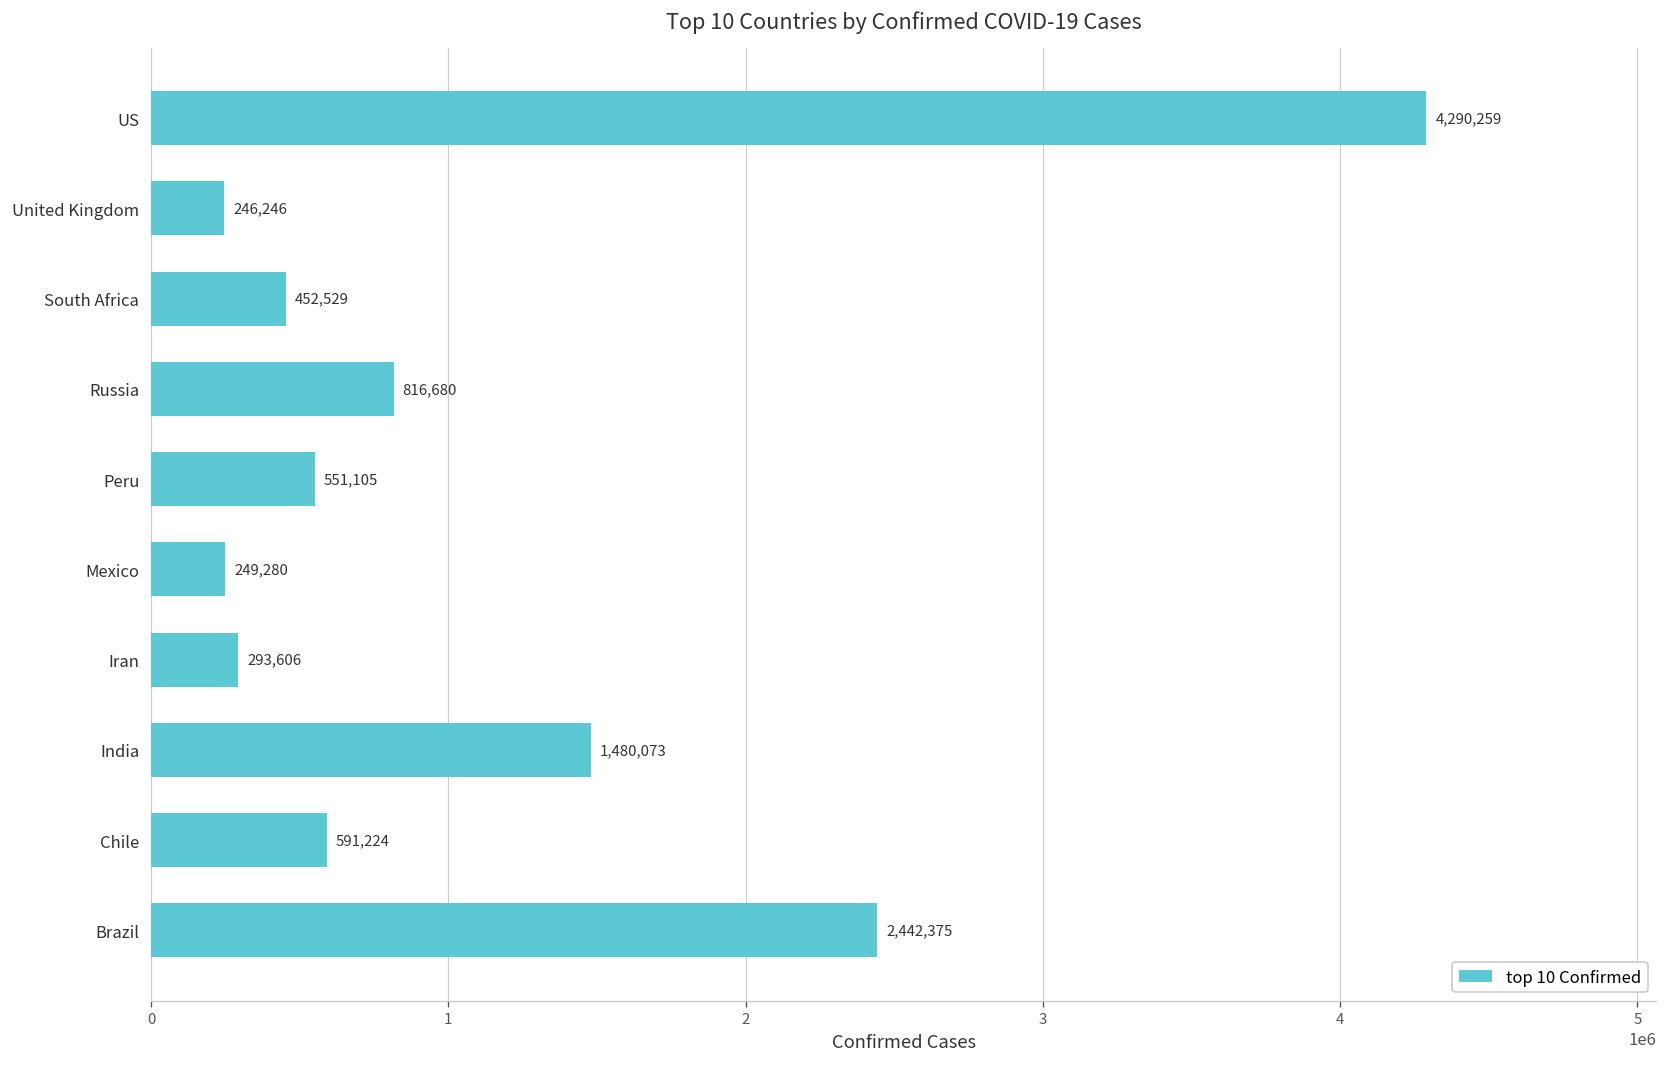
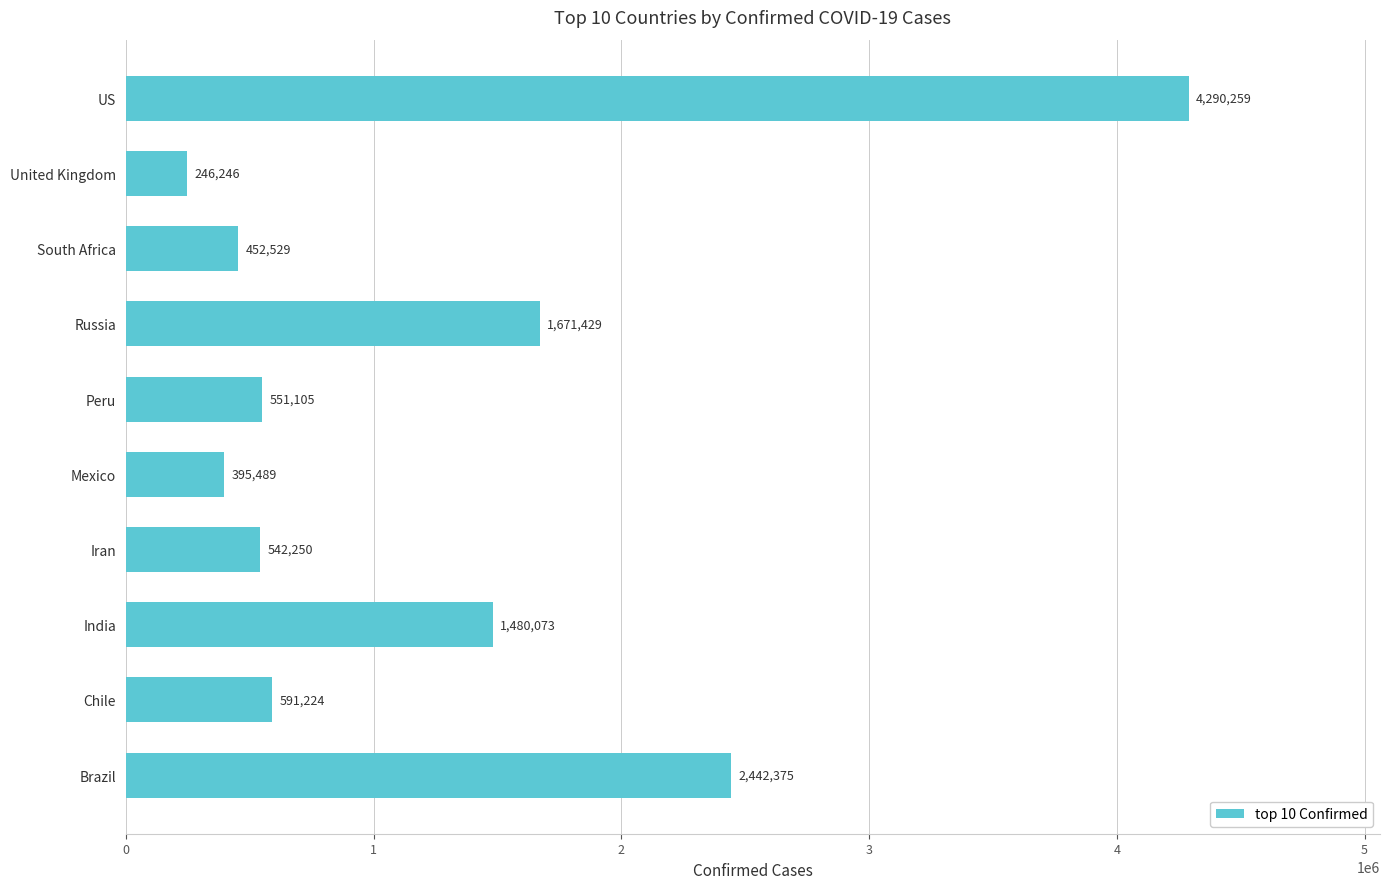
  {
    "US": "4,290,259",
    "United Kingdom": "246,246",
    "South Africa": "452,529",
-   "Russia": "816,680",
+   "Russia": "1,671,429",
    "Peru": "551,105",
-   "Mexico": "249,280",
-   "Iran": "293,606",
+   "Mexico": "395,489",
+   "Iran": "542,250",
    "India": "1,480,073",
    "Chile": "591,224",
    "Brazil": "2,442,375"
  }
